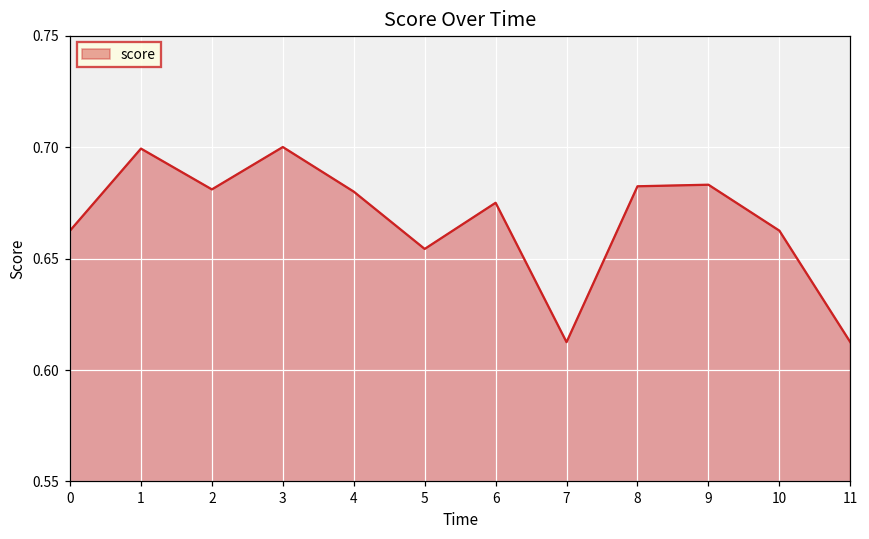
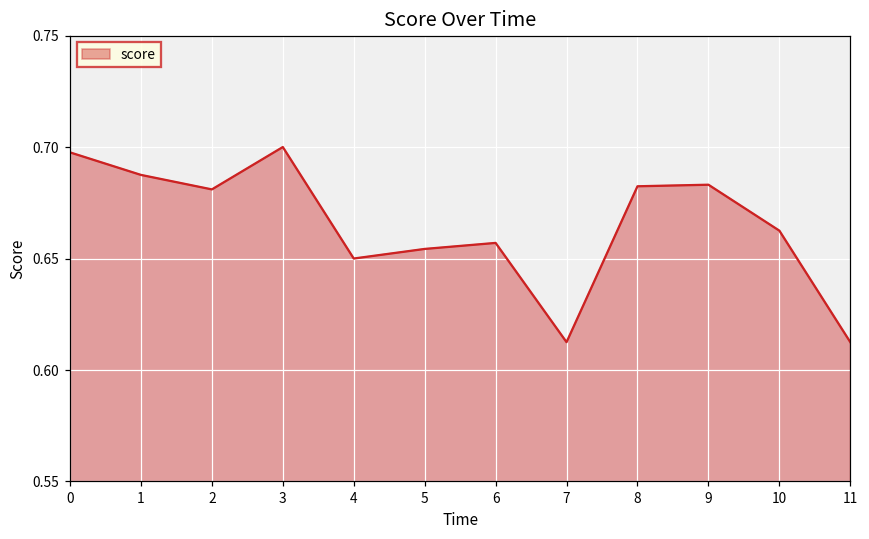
  {
-   "0": 0.663,
-   "1": 0.699,
+   "0": 0.698,
+   "1": 0.688,
    "2": 0.681,
    "3": 0.700,
-   "4": 0.68,
+   "4": 0.65,
    "5": 0.654,
-   "6": 0.675,
+   "6": 0.657,
    "7": 0.613,
    "8": 0.682,
    "9": 0.683,
    "10": 0.663,
    "11": 0.613
  }
